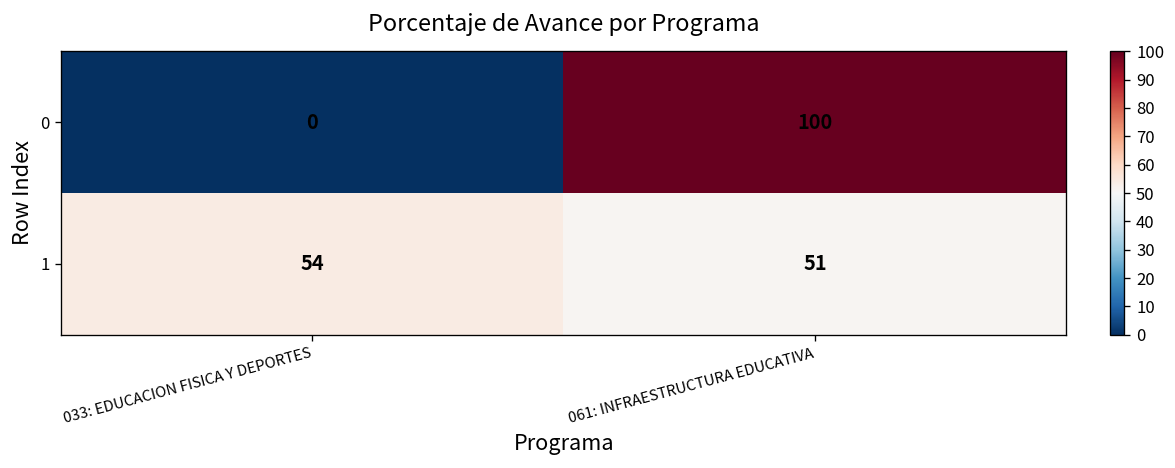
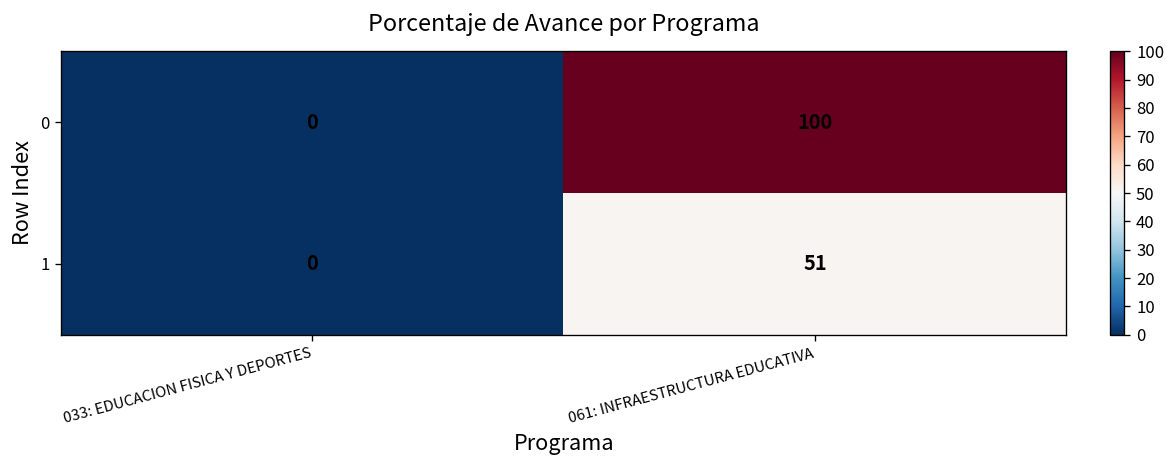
  {
    "0": {
      "033: EDUCACION FISICA Y DEPORTES": 0,
      "061: INFRAESTRUCTURA EDUCATIVA": 100
    },
    "1": {
-     "033: EDUCACION FISICA Y DEPORTES": 54,
+     "033: EDUCACION FISICA Y DEPORTES": 0,
      "061: INFRAESTRUCTURA EDUCATIVA": 51
    }
  }
